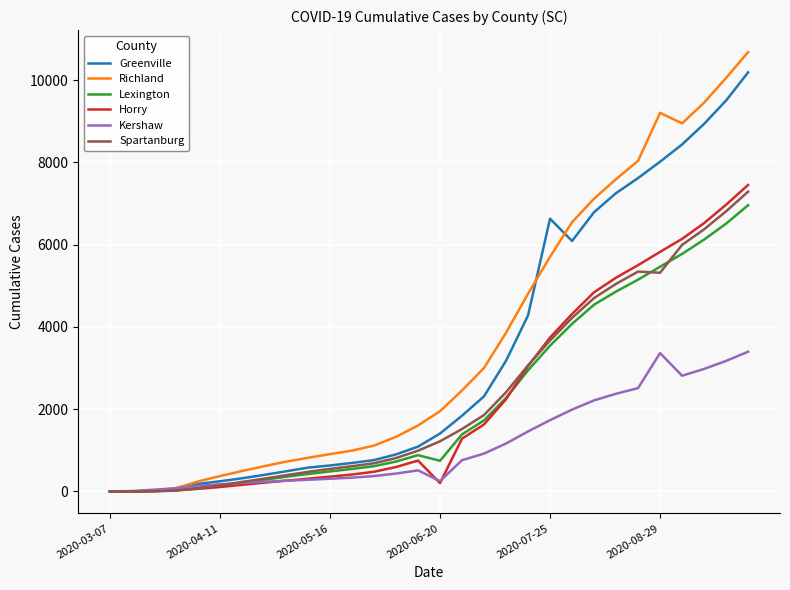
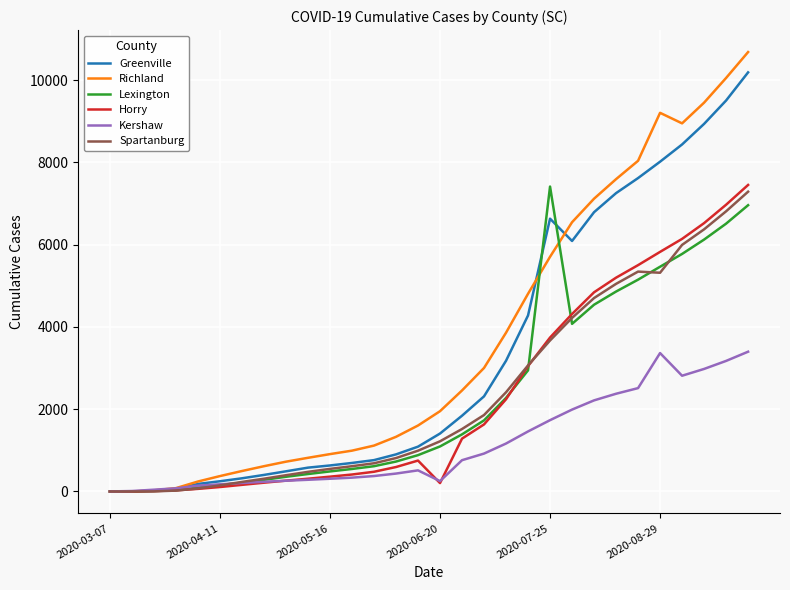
  {
    "Greenville": {
      "2020-04-11": 200,
      "2020-05-16": 600,
      "2020-06-20": 1400,
      "2020-07-25": 6600,
      "2020-08-29": 8000
    },
    "Richland": {
      "2020-04-11": 400,
      "2020-05-16": 900,
      "2020-06-20": 2000,
      "2020-07-25": 5700,
      "2020-08-29": 9200
    },
    "Lexington": {
-     "2020-06-20": 700,
-     "2020-07-25": 3500,
+     "2020-06-20": 1100,
+     "2020-07-25": 7400,
      "2020-08-29": 5500
    },
    "Horry": {
      "2020-07-25": 3700,
      "2020-08-29": 5800
    },
    "Kershaw": {
      "2020-07-25": 1700,
      "2020-08-29": 3400
    },
    "Spartanburg": {
      "2020-06-20": 1200,
      "2020-07-25": 3700,
      "2020-08-29": 5300
    }
  }
